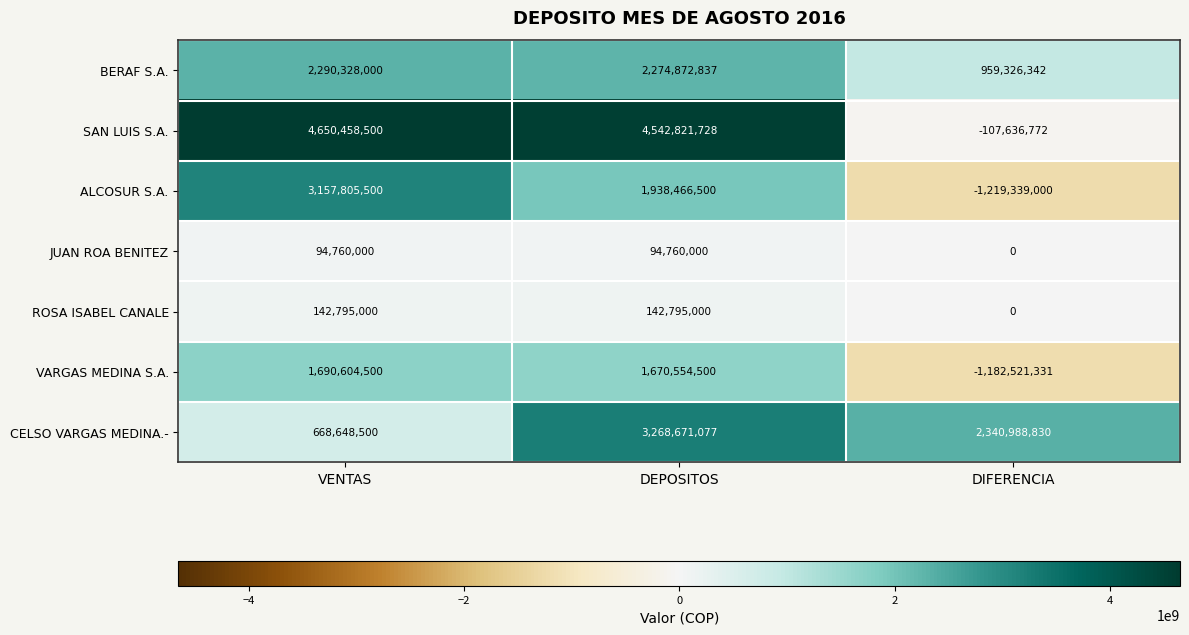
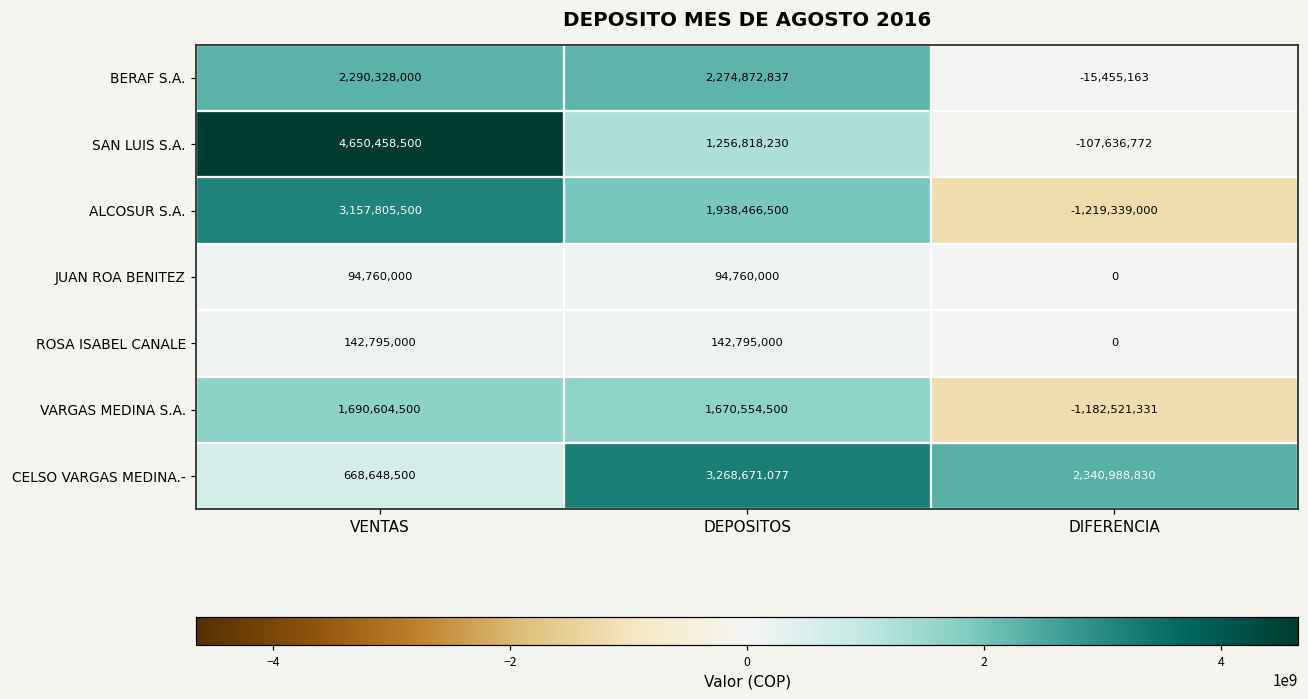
  {
    "BERAF S.A.": {
      "VENTAS": "2,290,328,000",
      "DEPOSITOS": "2,274,872,837",
-     "DIFERENCIA": "959,326,342"
+     "DIFERENCIA": "-15,455,163"
    },
    "SAN LUIS S.A.": {
      "VENTAS": "4,650,458,500",
-     "DEPOSITOS": "4,542,821,728",
+     "DEPOSITOS": "1,256,818,230",
      "DIFERENCIA": "-107,636,772"
    },
    "ALCOSUR S.A.": {
      "VENTAS": "3,157,805,500",
      "DEPOSITOS": "1,938,466,500",
      "DIFERENCIA": "-1,219,339,000"
    },
    "JUAN ROA BENITEZ": {
      "VENTAS": "94,760,000",
      "DEPOSITOS": "94,760,000",
      "DIFERENCIA": "0"
    },
    "ROSA ISABEL CANALE": {
      "VENTAS": "142,795,000",
      "DEPOSITOS": "142,795,000",
      "DIFERENCIA": "0"
    },
    "VARGAS MEDINA S.A.": {
      "VENTAS": "1,690,604,500",
      "DEPOSITOS": "1,670,554,500",
      "DIFERENCIA": "-1,182,521,331"
    },
    "CELSO VARGAS MEDINA.-": {
      "VENTAS": "668,648,500",
      "DEPOSITOS": "3,268,671,077",
      "DIFERENCIA": "2,340,988,830"
    }
  }
